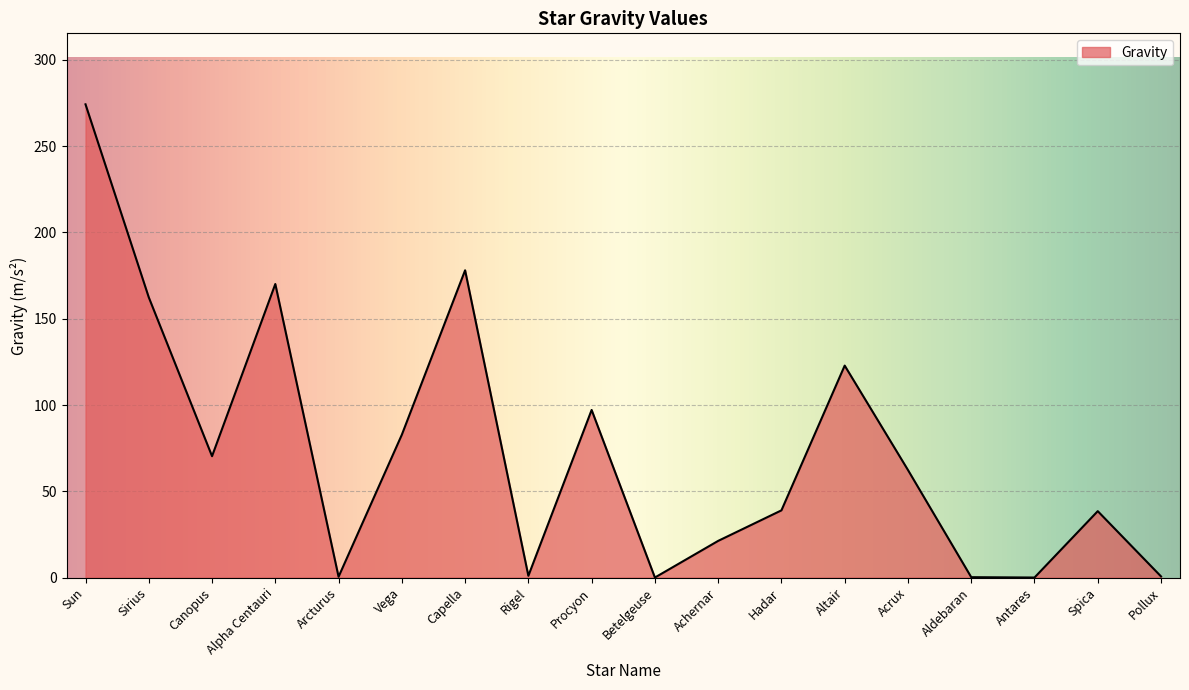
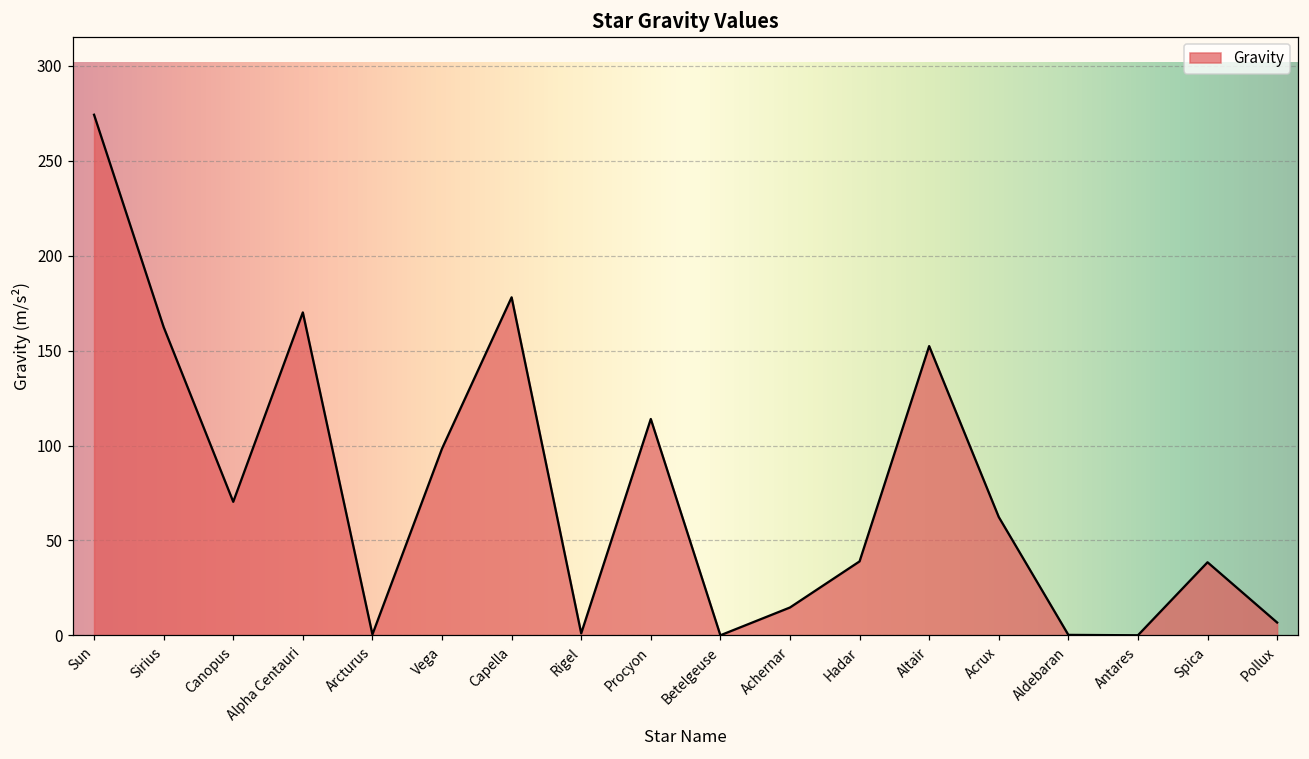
  {
    "Sun": 274,
    "Sirius": 162,
    "Canopus": 70,
    "Alpha Centauri": 170,
    "Arcturus": 0,
-   "Vega": 83,
+   "Vega": 98,
    "Capella": 178,
    "Rigel": 1,
-   "Procyon": 97,
+   "Procyon": 114,
    "Betelgeuse": 0,
-   "Achernar": 21,
+   "Achernar": 15,
    "Hadar": 39,
-   "Altair": 123,
+   "Altair": 152,
    "Acrux": 62,
    "Aldebaran": 0,
    "Antares": 0,
    "Spica": 38,
-   "Pollux": 1
+   "Pollux": 7
  }
